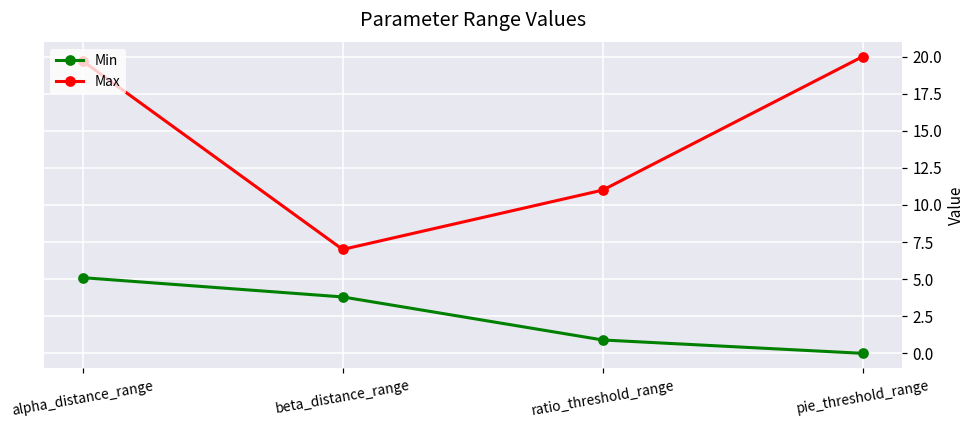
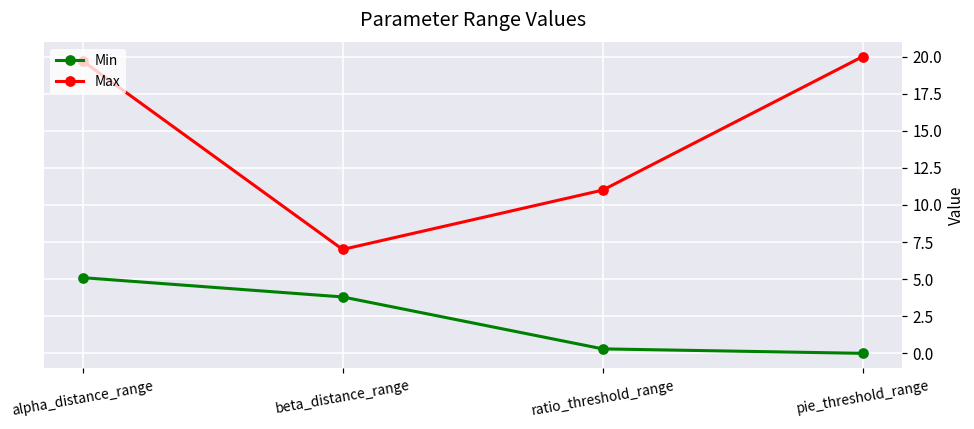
  {
    "Min": {
      "alpha_distance_range": 5.1,
      "beta_distance_range": 3.8,
-     "ratio_threshold_range": 0.9,
+     "ratio_threshold_range": 0.3,
      "pie_threshold_range": 0.0
    },
    "Max": {
      "beta_distance_range": 7.0,
      "ratio_threshold_range": 11.0,
      "pie_threshold_range": 20.0
    }
  }
